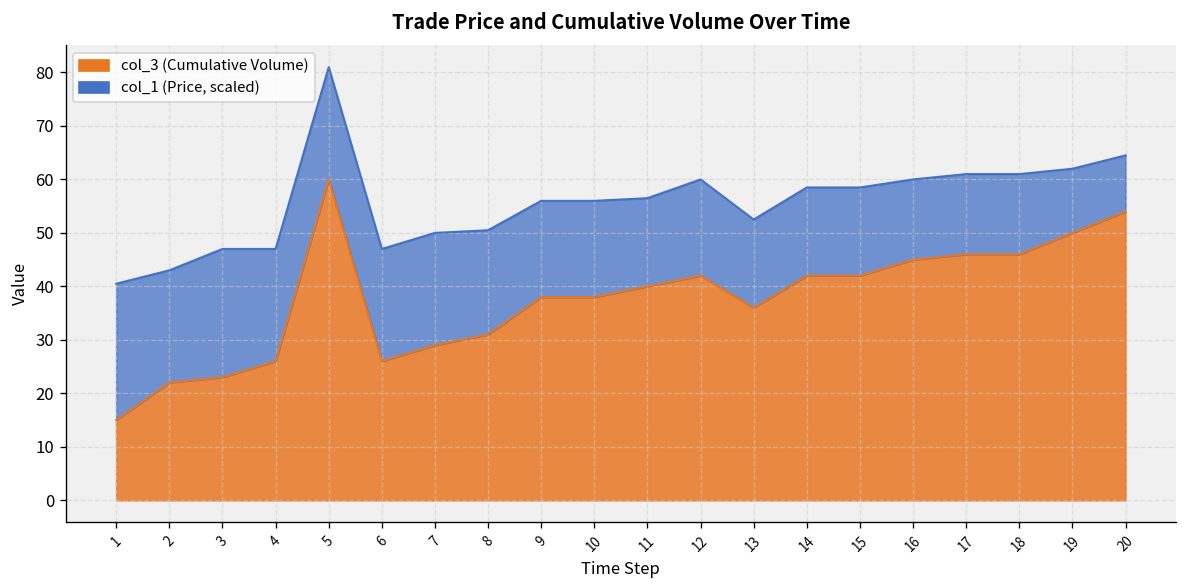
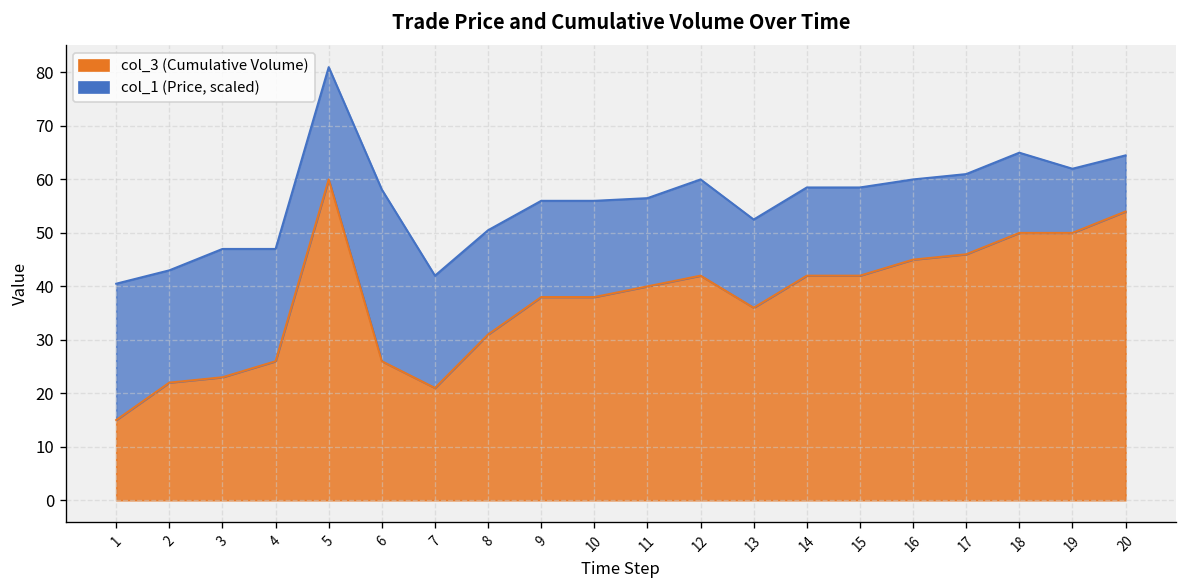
  {
    "col_3 (Cumulative Volume)": {
      "1": 15,
      "2": 22,
      "3": 23,
      "4": 26,
      "5": 60,
      "6": 26,
-     "7": 29,
+     "7": 21,
      "8": 31,
      "9": 38,
      "10": 38,
      "11": 40,
      "12": 42,
      "13": 36,
      "14": 42,
      "15": 42,
      "16": 45,
      "17": 46,
-     "18": 46,
+     "18": 50,
      "19": 50,
      "20": 54
    },
    "col_1 (Price, scaled)": {
      "1": 26,
      "2": 21,
      "3": 24,
      "4": 21,
      "5": 21,
-     "6": 21,
+     "6": 32,
      "7": 21,
      "8": 20,
      "9": 18,
      "10": 18,
      "11": 17,
      "12": 18,
      "13": 17,
      "14": 17,
      "15": 17,
      "16": 15,
      "17": 15,
      "18": 15,
      "19": 12,
      "20": 11
    }
  }
